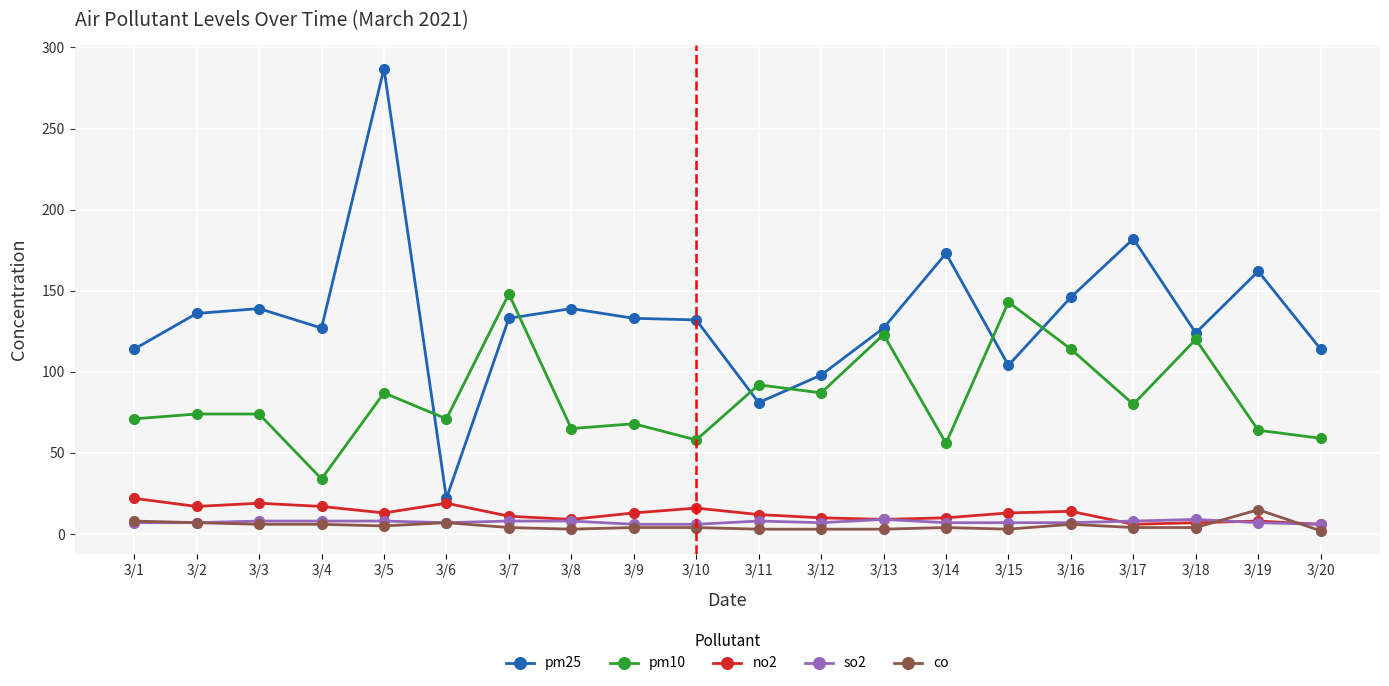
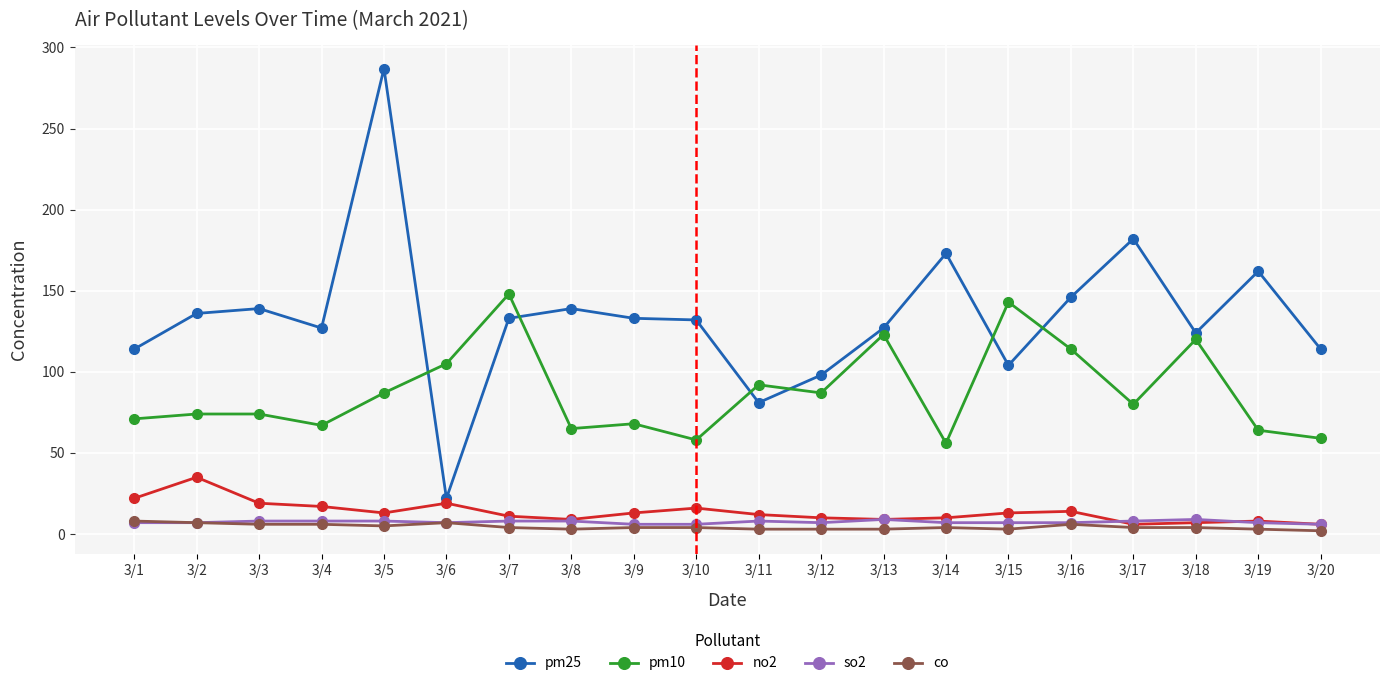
  {
    "pm25": {
      "3/1": 114,
      "3/2": 136,
      "3/3": 139,
      "3/4": 127,
      "3/5": 287,
      "3/6": 22,
      "3/7": 133,
      "3/8": 139,
      "3/9": 133,
      "3/10": 132,
      "3/11": 81,
      "3/12": 98,
      "3/13": 127,
      "3/14": 173,
      "3/15": 104,
      "3/16": 146,
      "3/17": 182,
      "3/18": 124,
      "3/19": 162,
      "3/20": 114
    },
    "pm10": {
      "3/1": 71,
      "3/2": 74,
      "3/3": 74,
-     "3/4": 34,
+     "3/4": 67,
      "3/5": 87,
-     "3/6": 71,
+     "3/6": 105,
      "3/7": 148,
      "3/8": 65,
      "3/9": 68,
      "3/10": 58,
      "3/11": 92,
      "3/12": 87,
      "3/13": 123,
      "3/14": 56,
      "3/15": 143,
      "3/16": 114,
      "3/17": 80,
      "3/18": 120,
      "3/19": 64,
      "3/20": 59
    },
    "no2": {
      "3/1": 22,
-     "3/2": 17,
+     "3/2": 35,
      "3/3": 19,
      "3/4": 17,
      "3/5": 13,
      "3/6": 19,
      "3/7": 11,
      "3/9": 13,
      "3/10": 16,
      "3/11": 12,
      "3/12": 10,
      "3/14": 10,
      "3/15": 13,
      "3/16": 14,
      "3/17": 6,
      "3/18": 7
    },
    "so2": {
      "3/3": 8,
      "3/4": 8,
      "3/5": 8,
      "3/7": 8,
      "3/9": 6,
      "3/10": 6,
      "3/11": 8,
      "3/12": 7,
      "3/14": 7,
      "3/15": 7,
      "3/17": 8,
      "3/18": 9
    },
    "co": {
      "3/3": 6,
      "3/4": 6,
      "3/5": 5,
      "3/7": 4,
      "3/8": 3,
      "3/9": 4,
      "3/10": 4,
      "3/11": 3,
      "3/12": 3,
      "3/13": 3,
      "3/14": 4,
      "3/15": 3,
      "3/17": 4,
      "3/18": 4,
-     "3/19": 15,
+     "3/19": 3,
      "3/20": 2
    }
  }
